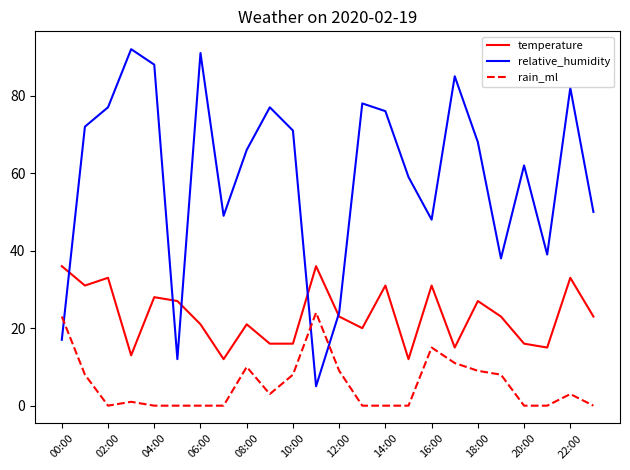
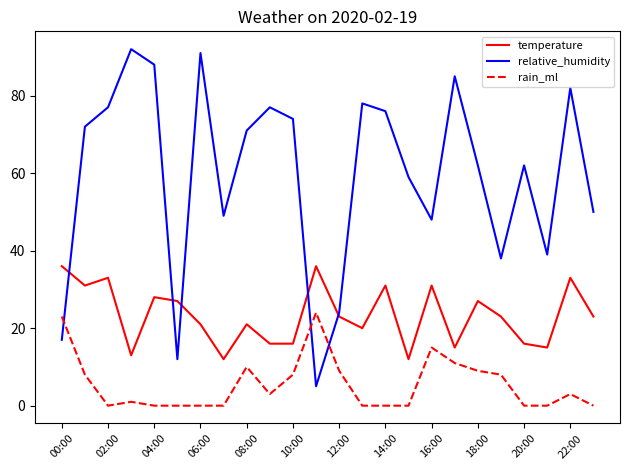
  {
    "relative_humidity": {
      "00:00": 17,
      "02:00": 77,
      "04:00": 88,
      "06:00": 91,
-     "08:00": 66,
-     "10:00": 71,
+     "08:00": 71,
+     "10:00": 74,
      "12:00": 24,
      "14:00": 76,
      "16:00": 48,
-     "18:00": 68,
+     "18:00": 62,
      "20:00": 62,
      "22:00": 82
    }
  }
